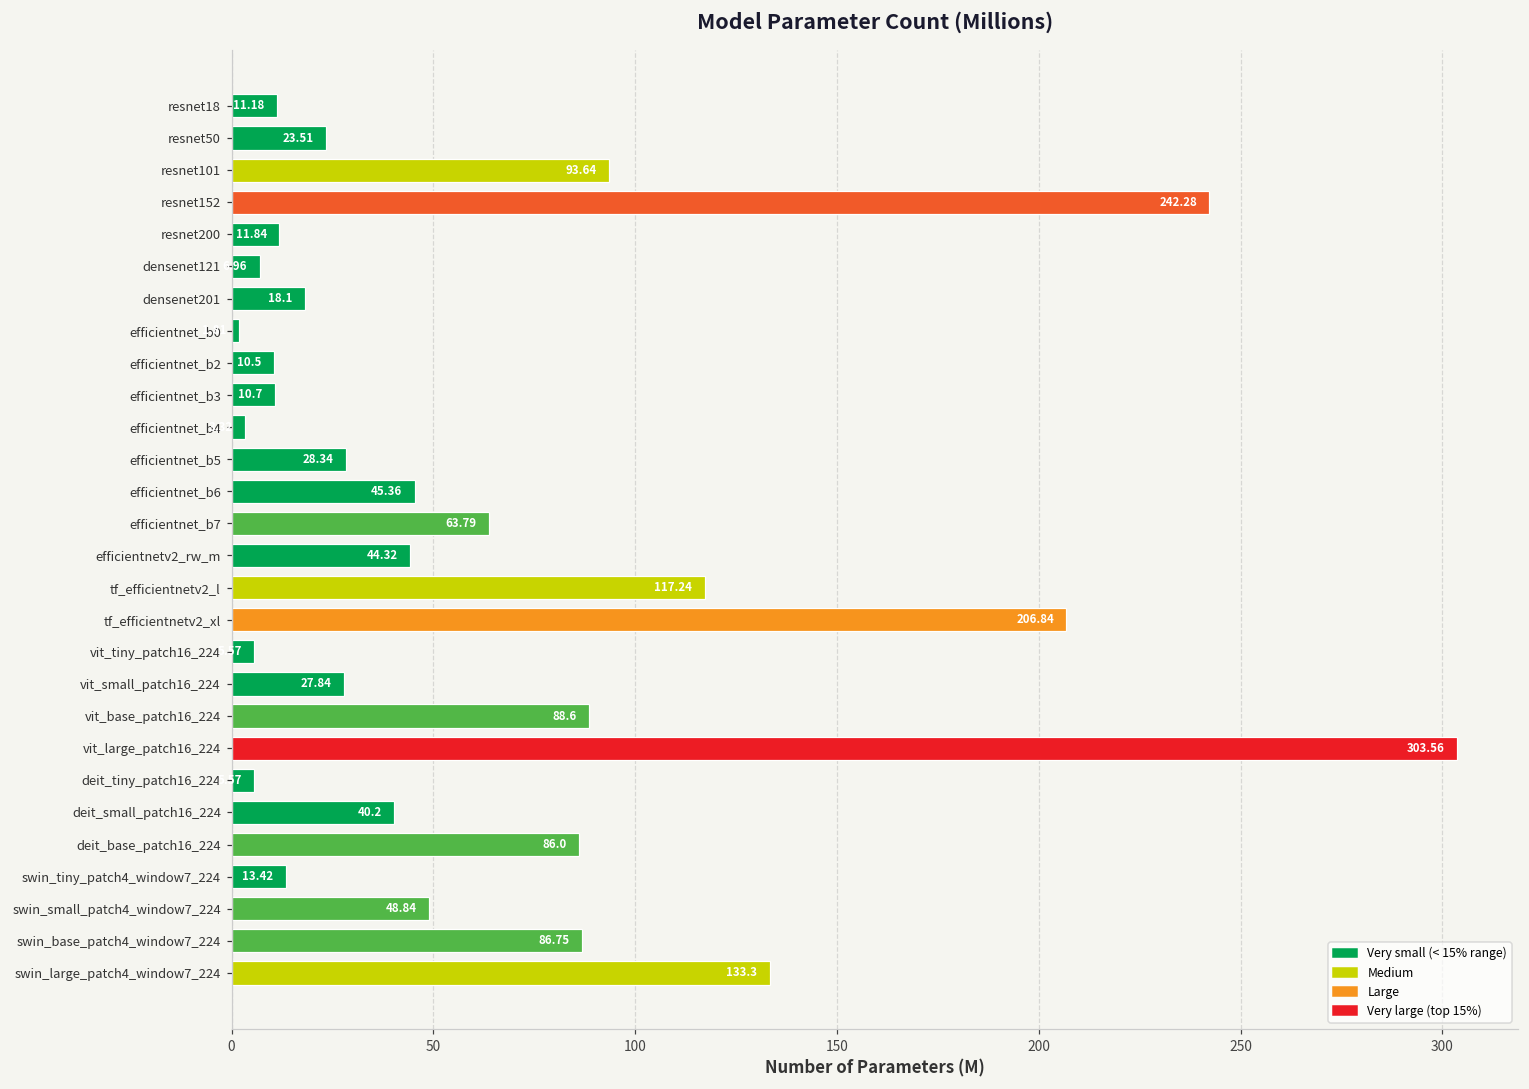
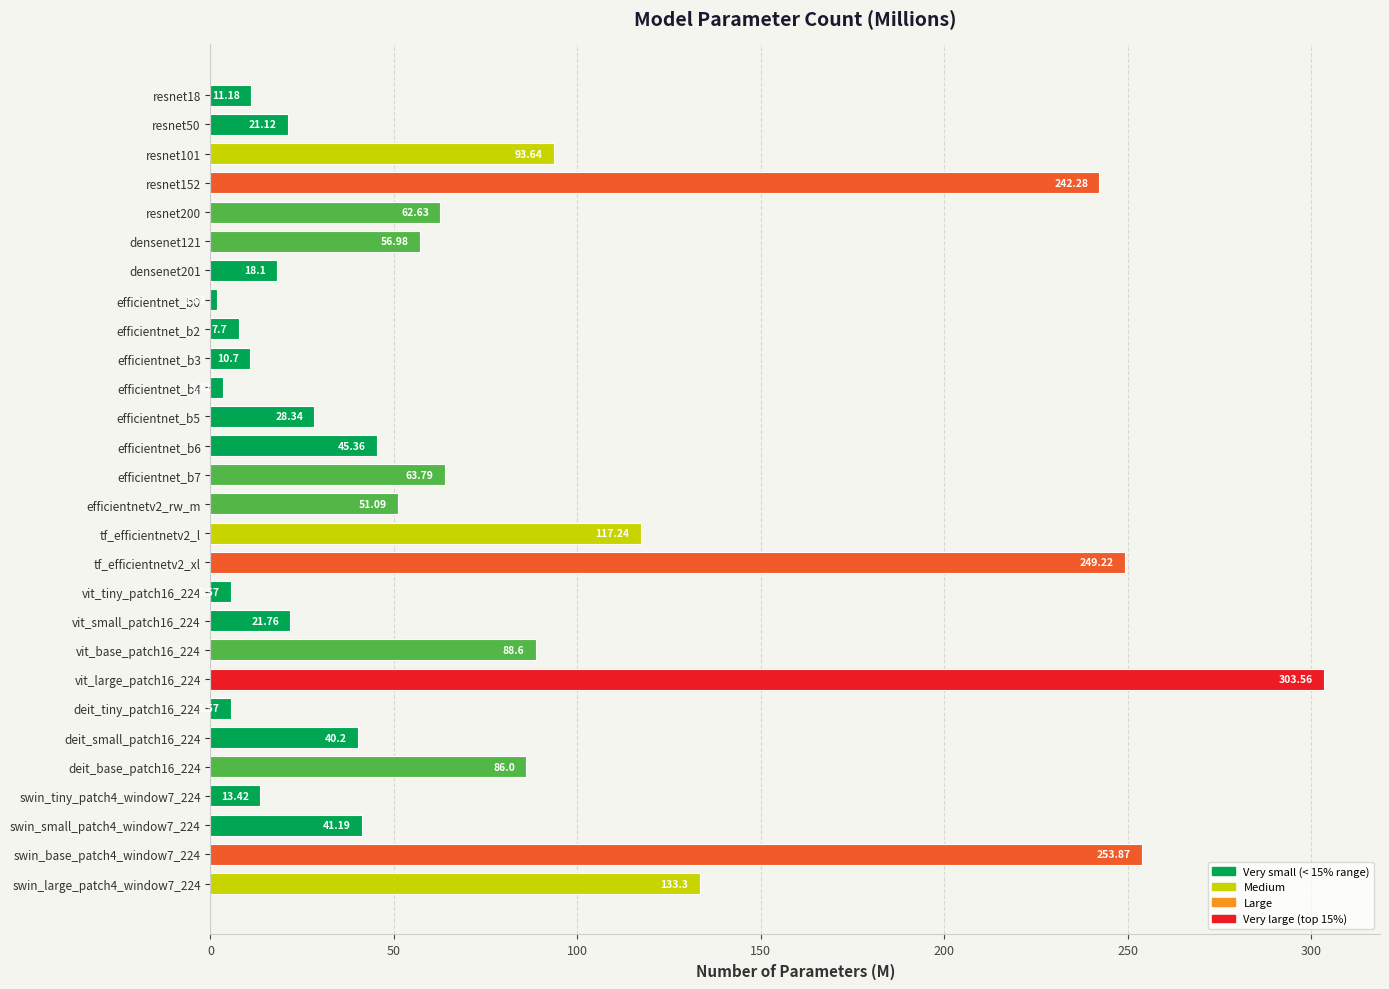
  {
    "resnet18": 11.18,
-   "resnet50": 23.51,
+   "resnet50": 21.12,
    "resnet101": 93.64,
    "resnet152": 242.28,
-   "resnet200": 11.84,
-   "densenet121": 6.96,
+   "resnet200": 62.63,
+   "densenet121": 56.98,
    "densenet201": 18.1,
-   "efficientnet_b2": 10.5,
+   "efficientnet_b2": 7.7,
    "efficientnet_b3": 10.7,
    "efficientnet_b5": 28.34,
    "efficientnet_b6": 45.36,
    "efficientnet_b7": 63.79,
-   "efficientnetv2_rw_m": 44.32,
+   "efficientnetv2_rw_m": 51.09,
    "tf_efficientnetv2_l": 117.24,
-   "tf_efficientnetv2_xl": 206.84,
-   "vit_small_patch16_224": 27.84,
+   "tf_efficientnetv2_xl": 249.22,
+   "vit_small_patch16_224": 21.76,
    "vit_base_patch16_224": 88.6,
    "vit_large_patch16_224": 303.56,
    "deit_small_patch16_224": 40.2,
    "deit_base_patch16_224": 86.0,
    "swin_tiny_patch4_window7_224": 13.42,
-   "swin_small_patch4_window7_224": 48.84,
-   "swin_base_patch4_window7_224": 86.75,
+   "swin_small_patch4_window7_224": 41.19,
+   "swin_base_patch4_window7_224": 253.87,
    "swin_large_patch4_window7_224": 133.3
  }
